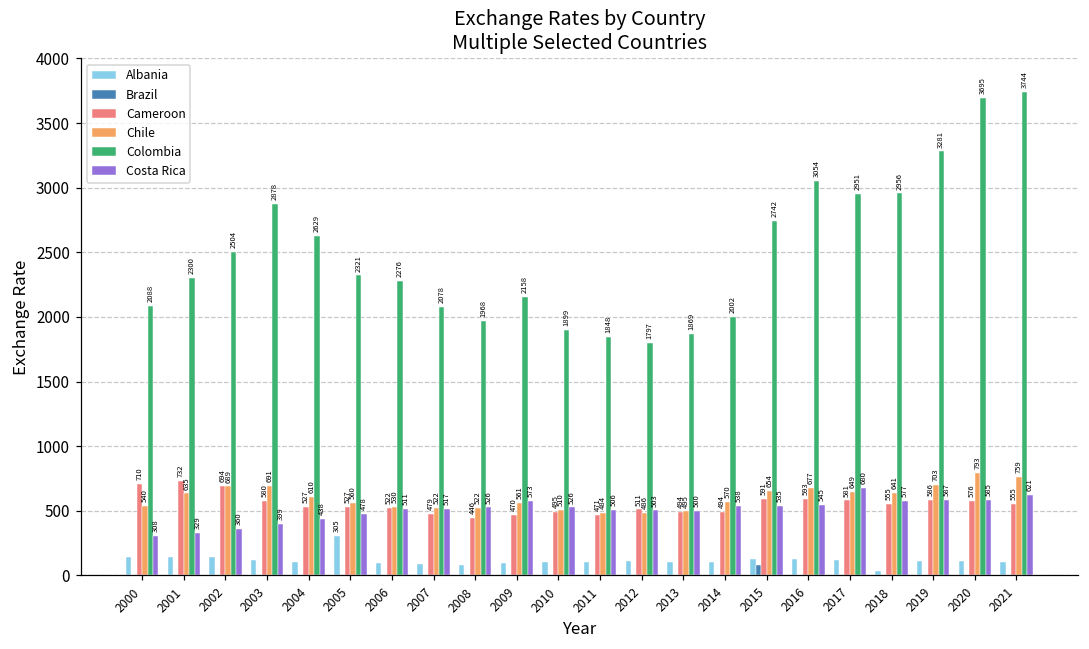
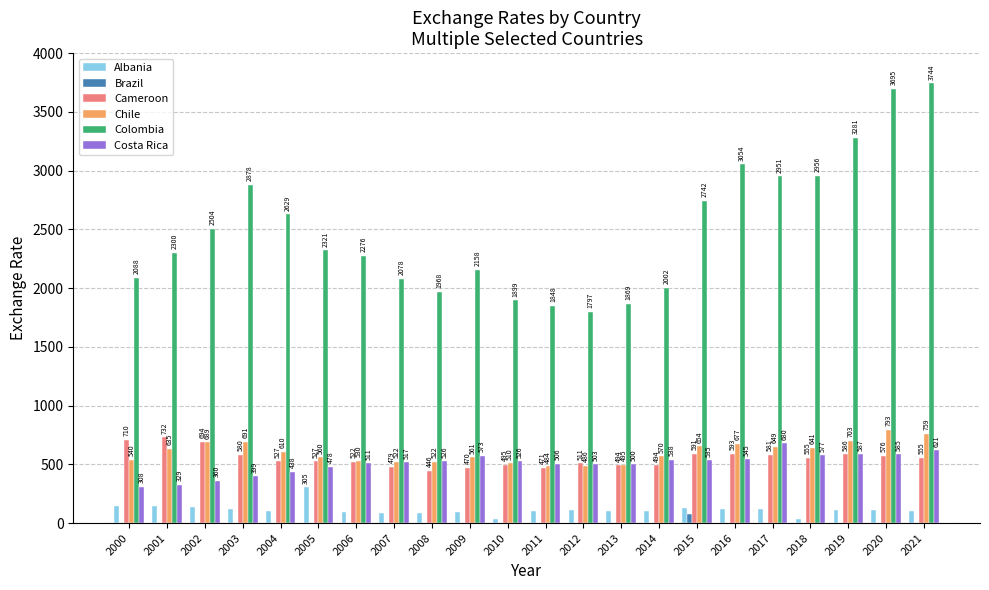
  {
    "Albania": {
      "2000": 140,
      "2001": 140,
      "2002": 140,
      "2003": 120,
      "2004": 100,
      "2006": 100,
      "2007": 90,
      "2008": 80,
      "2009": 90,
-     "2010": 100,
+     "2010": 40,
      "2011": 100,
      "2012": 110,
      "2013": 110,
      "2014": 110,
      "2015": 130,
      "2016": 120,
      "2017": 120,
      "2018": 40,
      "2019": 110,
      "2020": 110,
      "2021": 100
    },
    "Brazil": {
      "2015": 80
    },
    "Colombia": {
      "2000": 2088,
      "2001": 2300,
      "2002": 2504,
      "2003": 2878,
      "2004": 2629,
      "2005": 2321,
      "2006": 2276,
      "2007": 2078,
      "2008": 1968,
      "2009": 2158,
      "2010": 1899,
      "2011": 1848,
      "2012": 1797,
      "2013": 1869,
      "2014": 2002,
      "2015": 2742,
      "2016": 3054,
      "2017": 2951,
      "2018": 2956,
      "2019": 3281,
      "2020": 3695,
      "2021": 3744
    },
    "Costa Rica": {
      "2000": 308,
      "2001": 329,
      "2002": 360,
      "2003": 399,
      "2004": 438,
      "2005": 478,
      "2006": 511,
      "2007": 517,
      "2008": 526,
      "2009": 573,
      "2010": 526,
      "2011": 506,
      "2012": 503,
      "2013": 500,
      "2014": 538,
      "2015": 535,
      "2016": 545,
      "2017": 680,
      "2018": 577,
      "2019": 587,
      "2020": 585,
      "2021": 621
    }
  }
